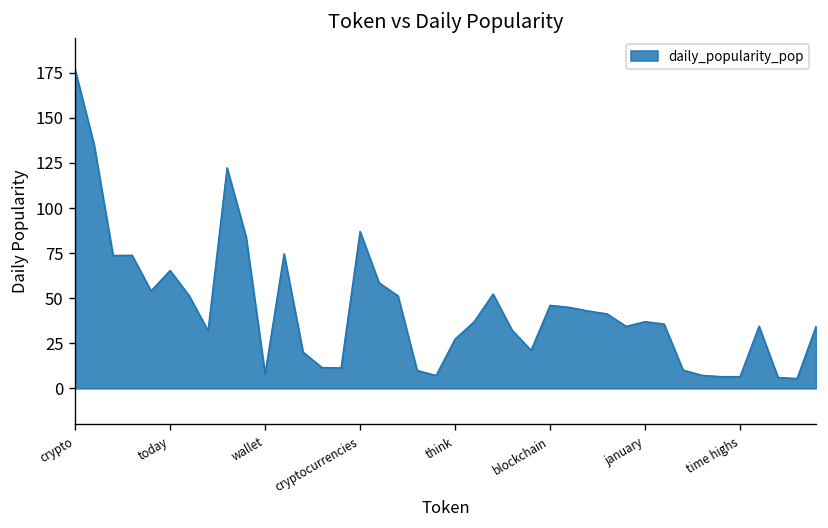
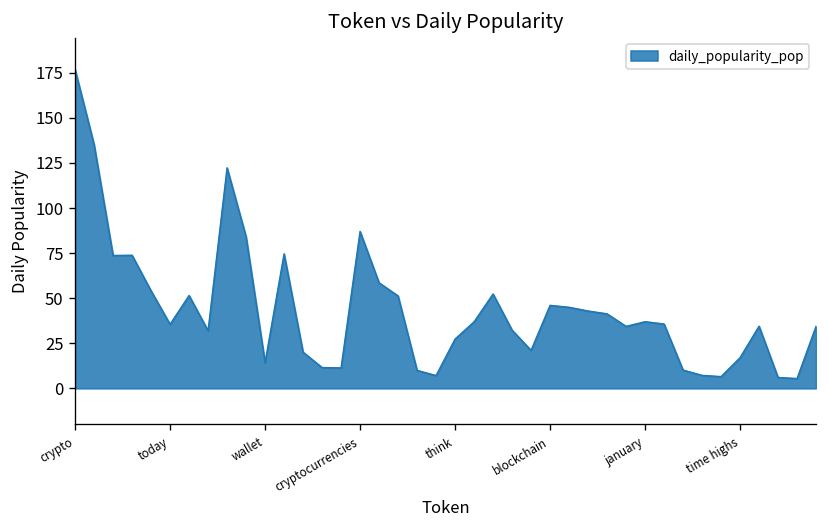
  {
    "crypto": 177,
-   "today": 65,
-   "wallet": 8,
+   "today": 36,
+   "wallet": 14,
    "cryptocurrencies": 87,
    "think": 27,
    "blockchain": 46,
    "january": 37,
-   "time highs": 7
+   "time highs": 17
  }
